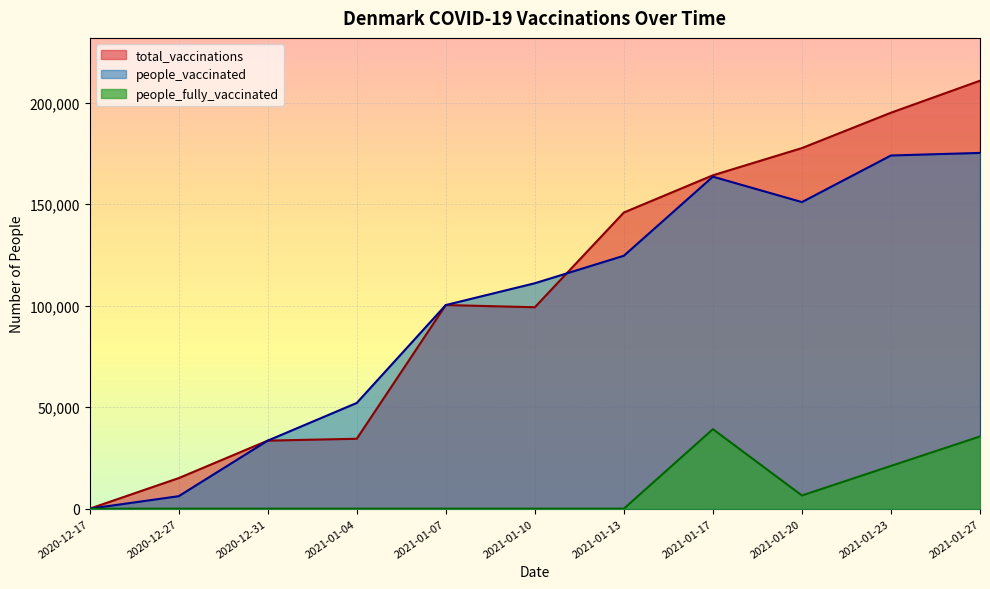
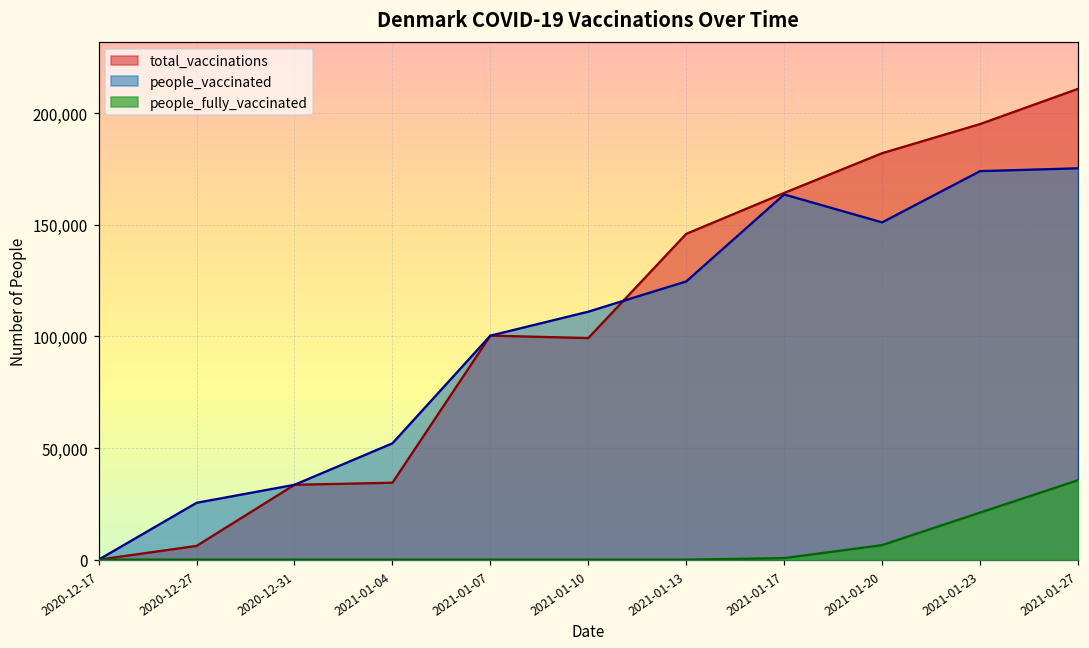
  {
    "total_vaccinations": {
-     "2020-12-27": "15,000",
+     "2020-12-27": "6,000",
      "2021-01-04": "34,000",
      "2021-01-10": "99,000",
      "2021-01-13": "146,000",
-     "2021-01-20": "178,000",
+     "2021-01-20": "182,000",
      "2021-01-23": "195,000",
      "2021-01-27": "211,000"
    },
    "people_vaccinated": {
-     "2020-12-27": "6,000",
+     "2020-12-27": "25,000",
      "2021-01-04": "52,000",
      "2021-01-10": "111,000",
      "2021-01-13": "125,000",
      "2021-01-20": "151,000",
      "2021-01-23": "174,000",
      "2021-01-27": "175,000"
    },
    "people_fully_vaccinated": {
      "2020-12-27": "0",
      "2020-12-31": "0",
      "2021-01-04": "0",
      "2021-01-07": "0",
      "2021-01-10": "0",
      "2021-01-13": "0",
-     "2021-01-17": "39,000",
+     "2021-01-17": "1,000",
      "2021-01-20": "7,000",
      "2021-01-23": "21,000",
      "2021-01-27": "36,000"
    }
  }
